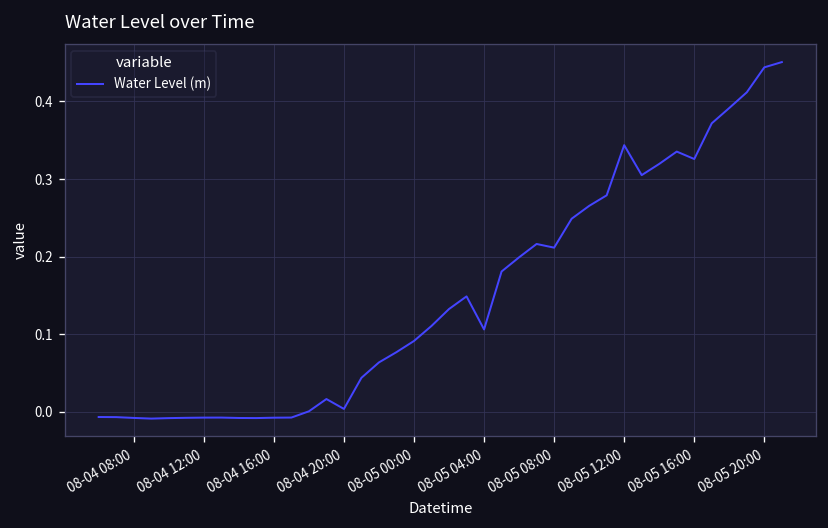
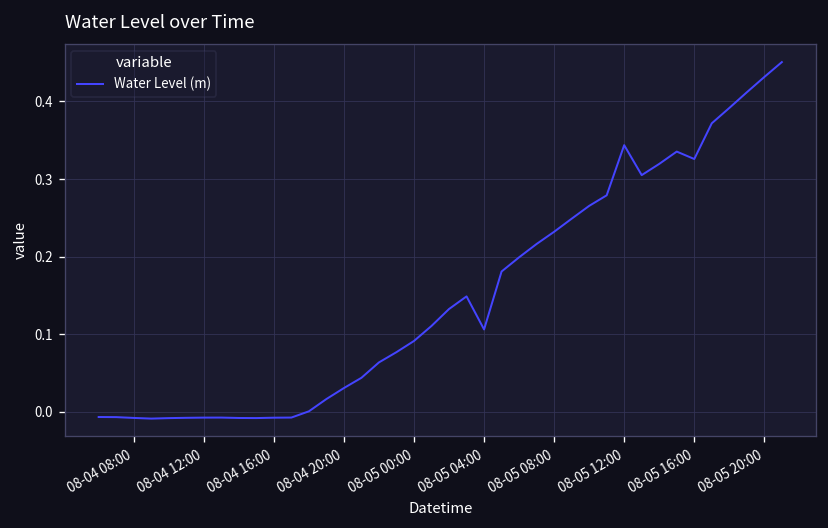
  {
    "08-04 08:00": -0.01,
    "08-04 12:00": -0.01,
    "08-04 16:00": -0.01,
-   "08-04 20:00": 0.00,
+   "08-04 20:00": 0.03,
    "08-05 00:00": 0.09,
    "08-05 04:00": 0.11,
-   "08-05 08:00": 0.21,
+   "08-05 08:00": 0.23,
    "08-05 12:00": 0.34,
    "08-05 16:00": 0.33,
-   "08-05 20:00": 0.44
+   "08-05 20:00": 0.43
  }
